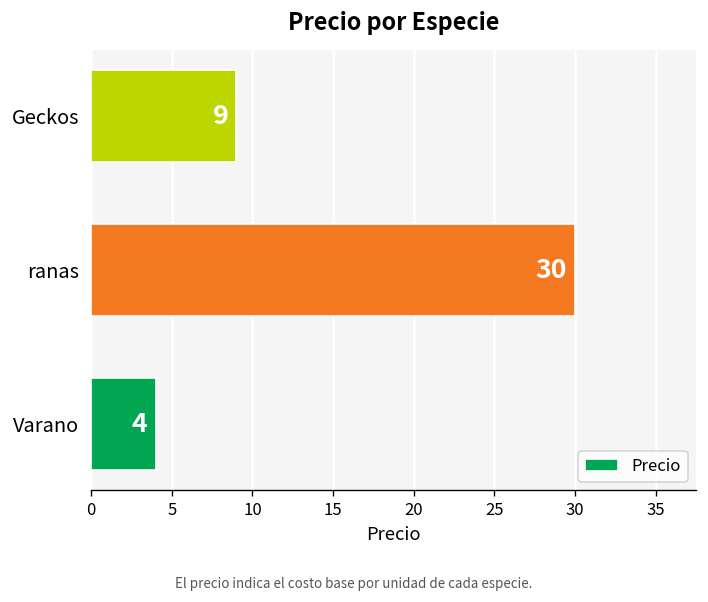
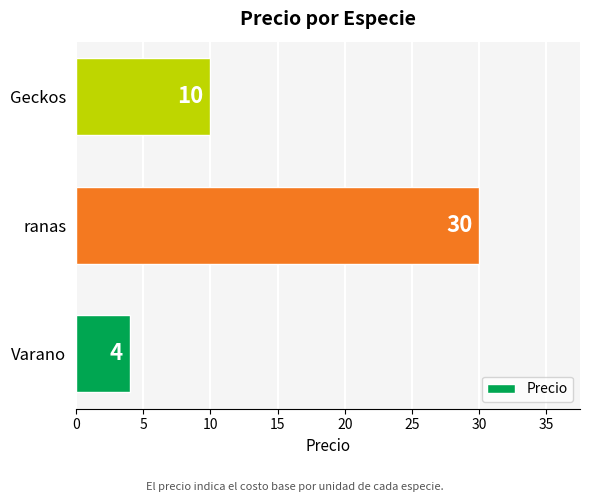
  {
-   "Geckos": 9,
+   "Geckos": 10,
    "ranas": 30,
    "Varano": 4
  }
